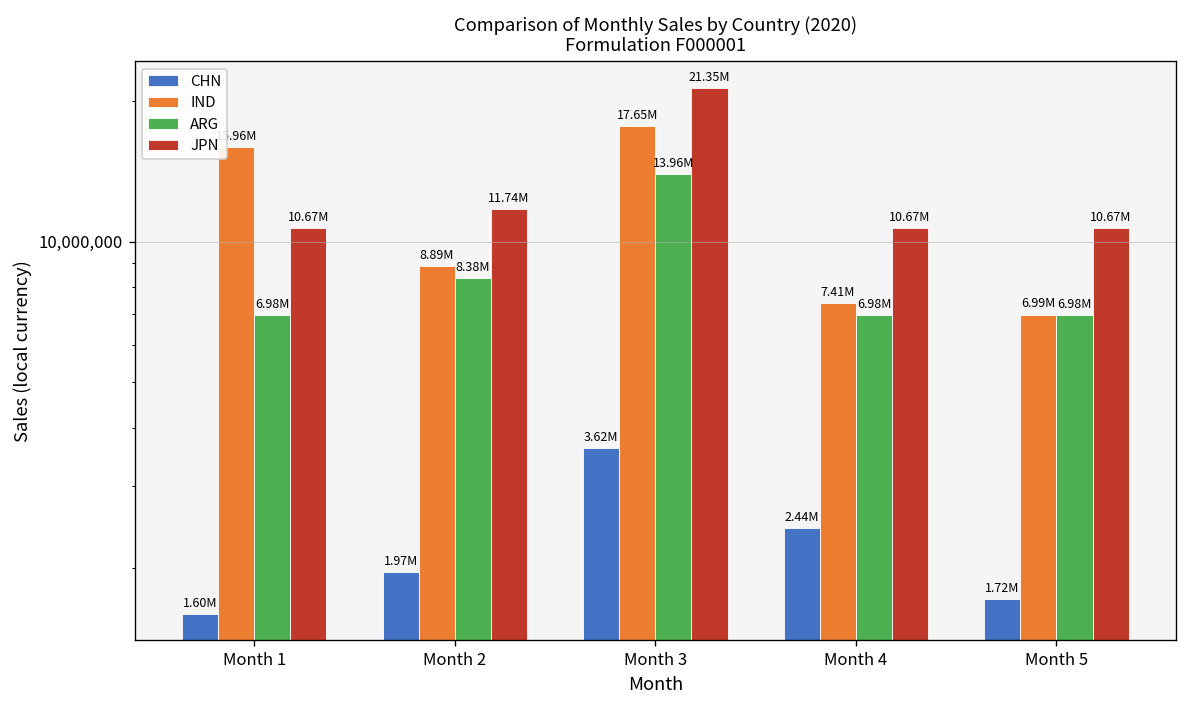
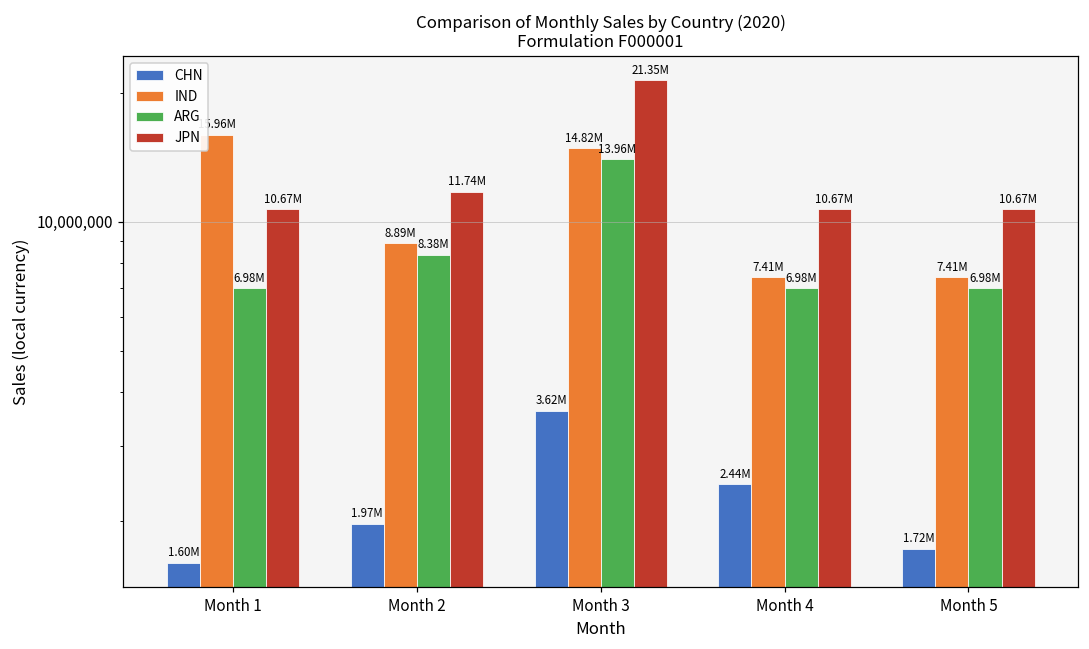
  {
    "CHN": {
      "Month 1": "1.60M",
      "Month 2": "1.97M",
      "Month 3": "3.62M",
      "Month 4": "2.44M",
      "Month 5": "1.72M"
    },
    "IND": {
      "Month 2": "8.89M",
-     "Month 3": "17.65M",
+     "Month 3": "14.82M",
      "Month 4": "7.41M",
-     "Month 5": "6.99M"
+     "Month 5": "7.41M"
    },
    "ARG": {
      "Month 1": "6.98M",
      "Month 2": "8.38M",
      "Month 3": "13.96M",
      "Month 4": "6.98M",
      "Month 5": "6.98M"
    },
    "JPN": {
      "Month 1": "10.67M",
      "Month 2": "11.74M",
      "Month 3": "21.35M",
      "Month 4": "10.67M",
      "Month 5": "10.67M"
    }
  }
